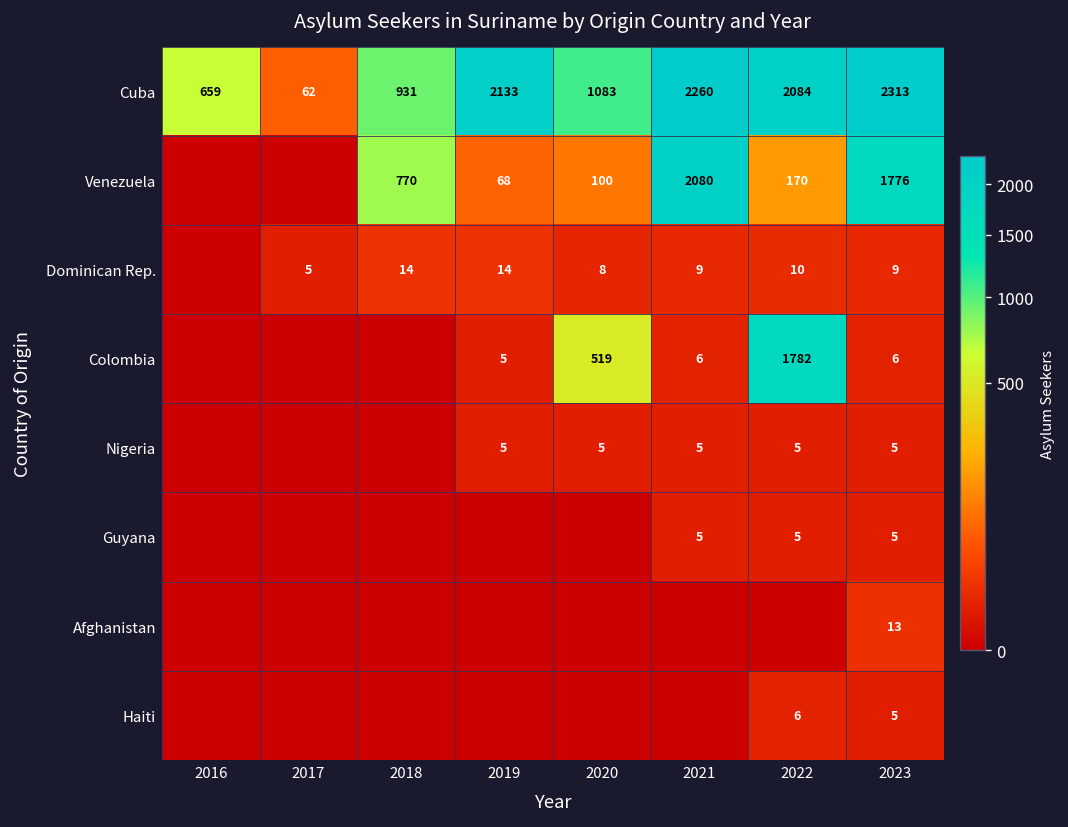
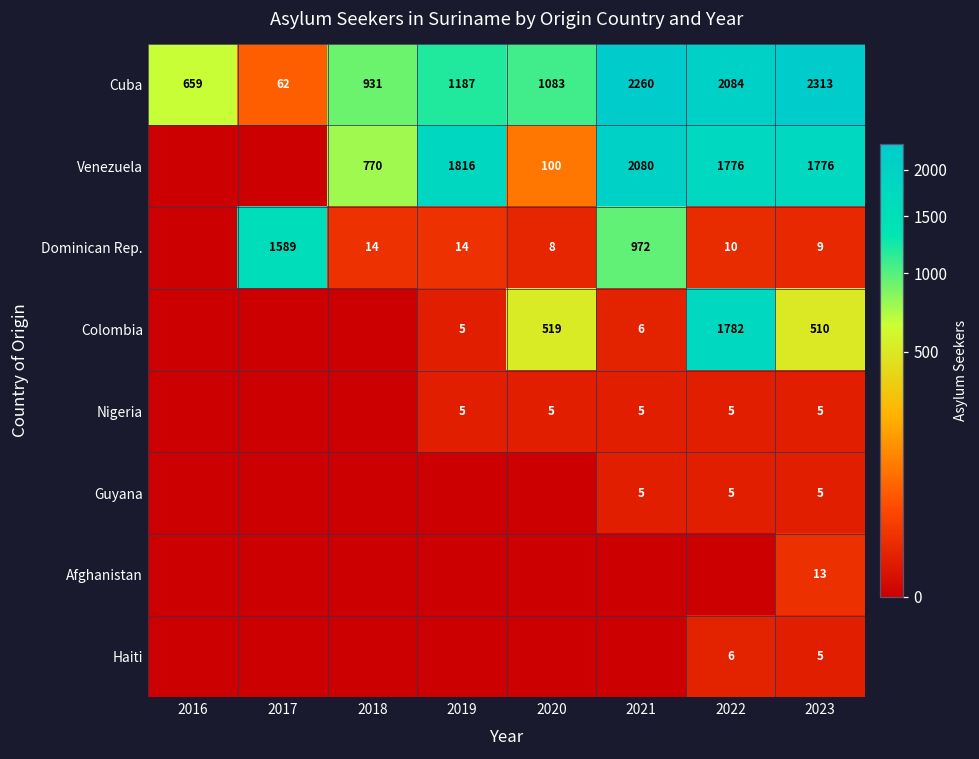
  {
    "Cuba": {
      "2016": 659,
      "2017": 62,
      "2018": 931,
-     "2019": 2133,
+     "2019": 1187,
      "2020": 1083,
      "2021": 2260,
      "2022": 2084,
      "2023": 2313
    },
    "Venezuela": {
      "2018": 770,
-     "2019": 68,
+     "2019": 1816,
      "2020": 100,
      "2021": 2080,
-     "2022": 170,
+     "2022": 1776,
      "2023": 1776
    },
    "Dominican Rep.": {
-     "2017": 5,
+     "2017": 1589,
      "2018": 14,
      "2019": 14,
      "2020": 8,
-     "2021": 9,
+     "2021": 972,
      "2022": 10,
      "2023": 9
    },
    "Colombia": {
      "2019": 5,
      "2020": 519,
      "2021": 6,
      "2022": 1782,
-     "2023": 6
+     "2023": 510
    },
    "Nigeria": {
      "2019": 5,
      "2020": 5,
      "2021": 5,
      "2022": 5,
      "2023": 5
    },
    "Guyana": {
      "2021": 5,
      "2022": 5,
      "2023": 5
    },
    "Afghanistan": {
      "2023": 13
    },
    "Haiti": {
      "2022": 6,
      "2023": 5
    }
  }
